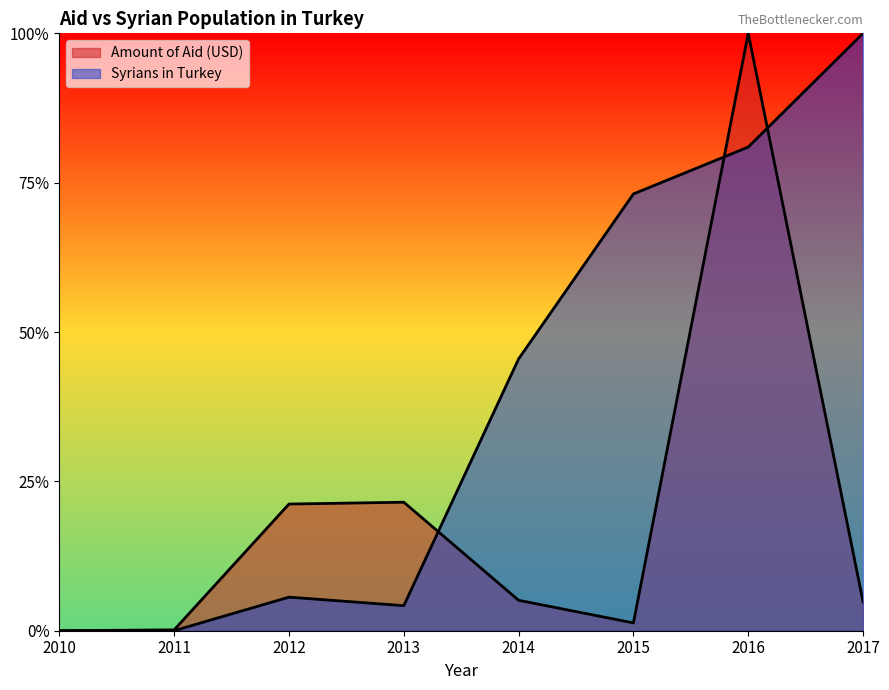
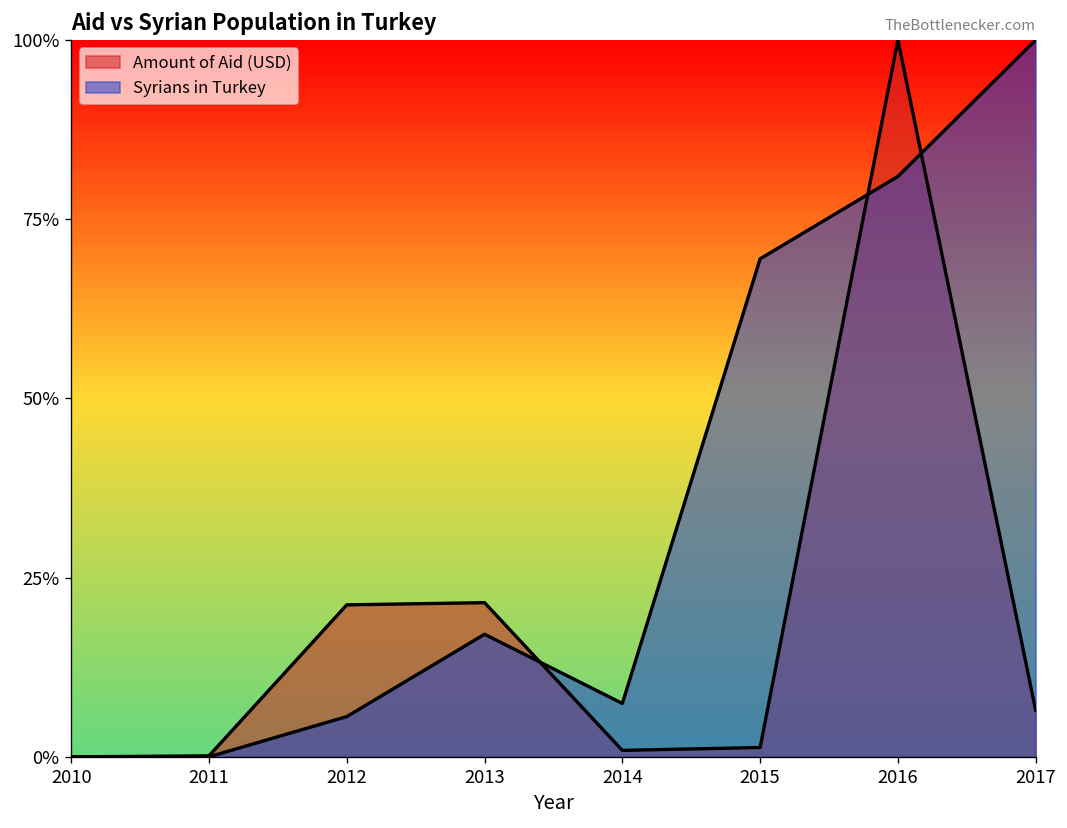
  {
    "Amount of Aid (USD)": {
      "2012": "21%",
      "2013": "22%",
-     "2014": "5%",
+     "2014": "1%",
      "2015": "1%",
      "2016": "100%",
-     "2017": "5%"
+     "2017": "6%"
    },
    "Syrians in Turkey": {
      "2012": "6%",
-     "2013": "4%",
-     "2014": "46%",
-     "2015": "73%",
+     "2013": "17%",
+     "2014": "7%",
+     "2015": "69%",
      "2016": "81%",
      "2017": "100%"
    }
  }
